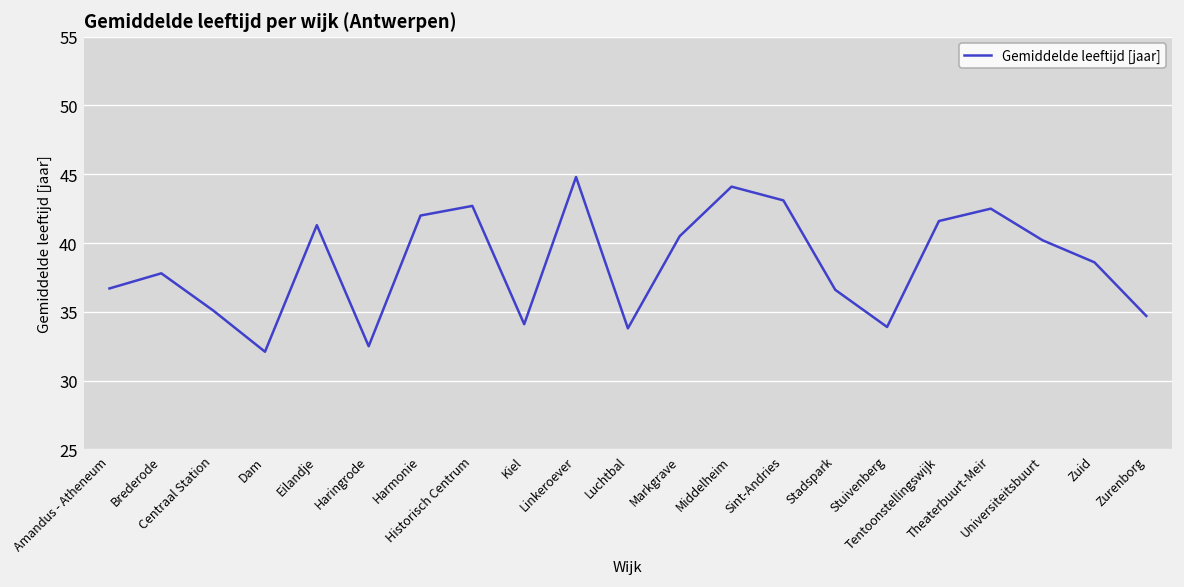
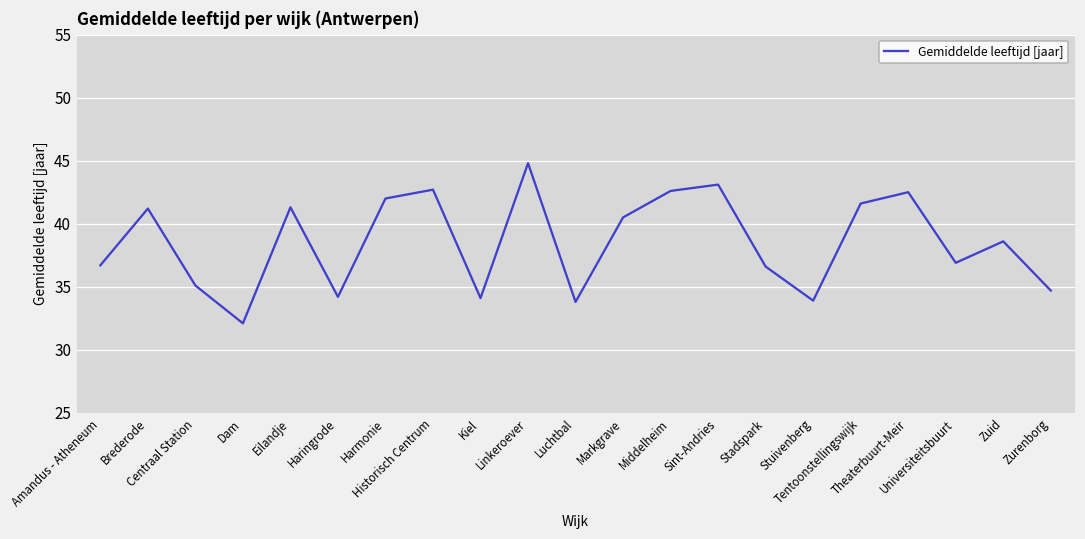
  {
    "Amandus - Atheneum": 36.7,
-   "Brederode": 37.8,
+   "Brederode": 41.2,
    "Centraal Station": 35.1,
    "Dam": 32.1,
    "Eilandje": 41.3,
-   "Haringrode": 32.5,
+   "Haringrode": 34.2,
    "Harmonie": 42.0,
    "Historisch Centrum": 42.7,
    "Kiel": 34.1,
    "Linkeroever": 44.8,
    "Luchtbal": 33.8,
    "Markgrave": 40.5,
-   "Middelheim": 44.1,
+   "Middelheim": 42.6,
    "Sint-Andries": 43.1,
    "Stadspark": 36.6,
    "Stuivenberg": 33.9,
    "Tentoonstellingswijk": 41.6,
    "Theaterbuurt-Meir": 42.5,
-   "Universiteitsbuurt": 40.2,
+   "Universiteitsbuurt": 36.9,
    "Zuid": 38.6,
    "Zurenborg": 34.7
  }
